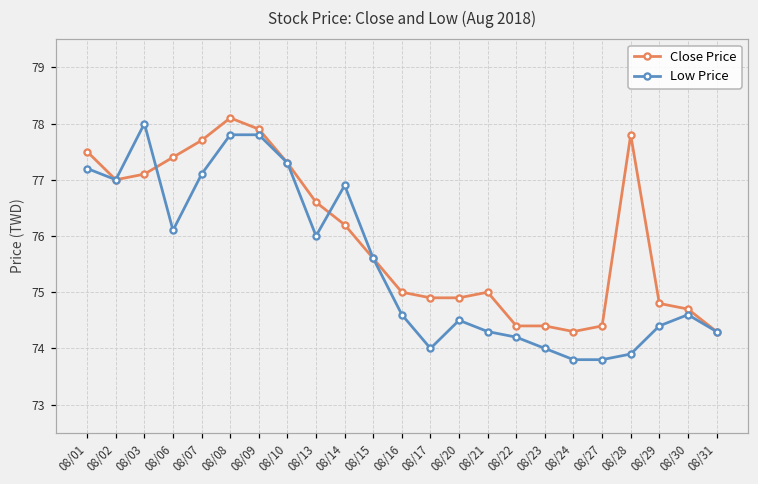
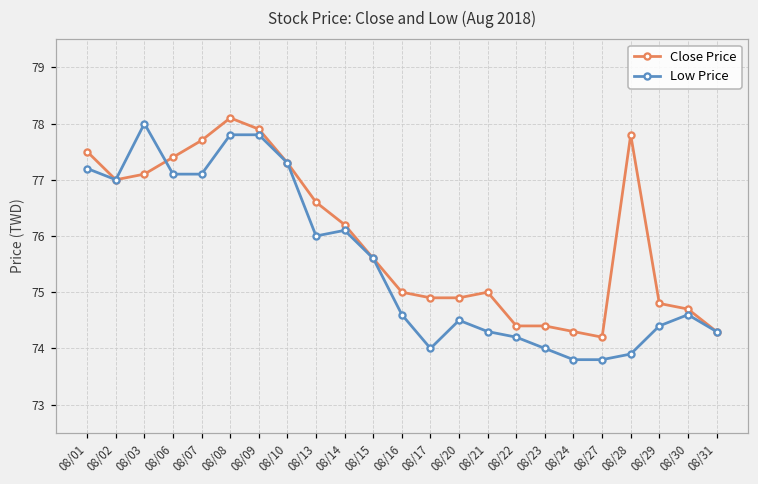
  {
    "Close Price": {
      "08/01": 77.5,
      "08/03": 77.1,
      "08/06": 77.4,
      "08/07": 77.7,
      "08/08": 78.1,
      "08/09": 77.9,
      "08/13": 76.6,
      "08/14": 76.2,
      "08/16": 75.0,
      "08/17": 74.9,
      "08/20": 74.9,
      "08/21": 75.0,
      "08/22": 74.4,
      "08/23": 74.4,
      "08/24": 74.3,
-     "08/27": 74.4,
+     "08/27": 74.2,
      "08/28": 77.8,
      "08/29": 74.8,
      "08/30": 74.7
    },
    "Low Price": {
      "08/01": 77.2,
      "08/03": 78.0,
-     "08/06": 76.1,
+     "08/06": 77.1,
      "08/07": 77.1,
      "08/08": 77.8,
      "08/09": 77.8,
      "08/13": 76.0,
-     "08/14": 76.9,
+     "08/14": 76.1,
      "08/16": 74.6,
      "08/17": 74.0,
      "08/20": 74.5,
      "08/21": 74.3,
      "08/22": 74.2,
      "08/23": 74.0,
      "08/24": 73.8,
      "08/27": 73.8,
      "08/28": 73.9,
      "08/29": 74.4,
      "08/30": 74.6
    }
  }
